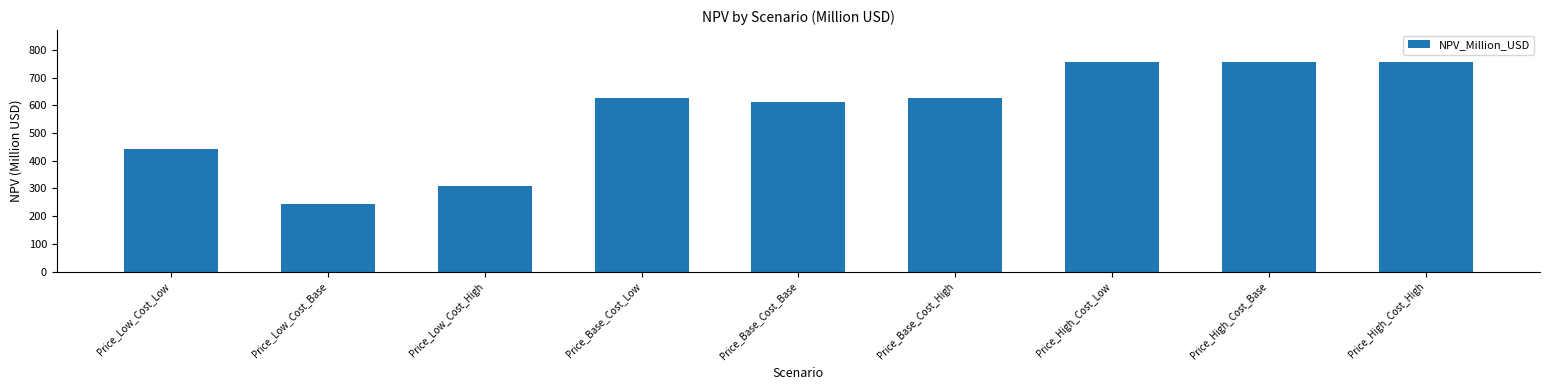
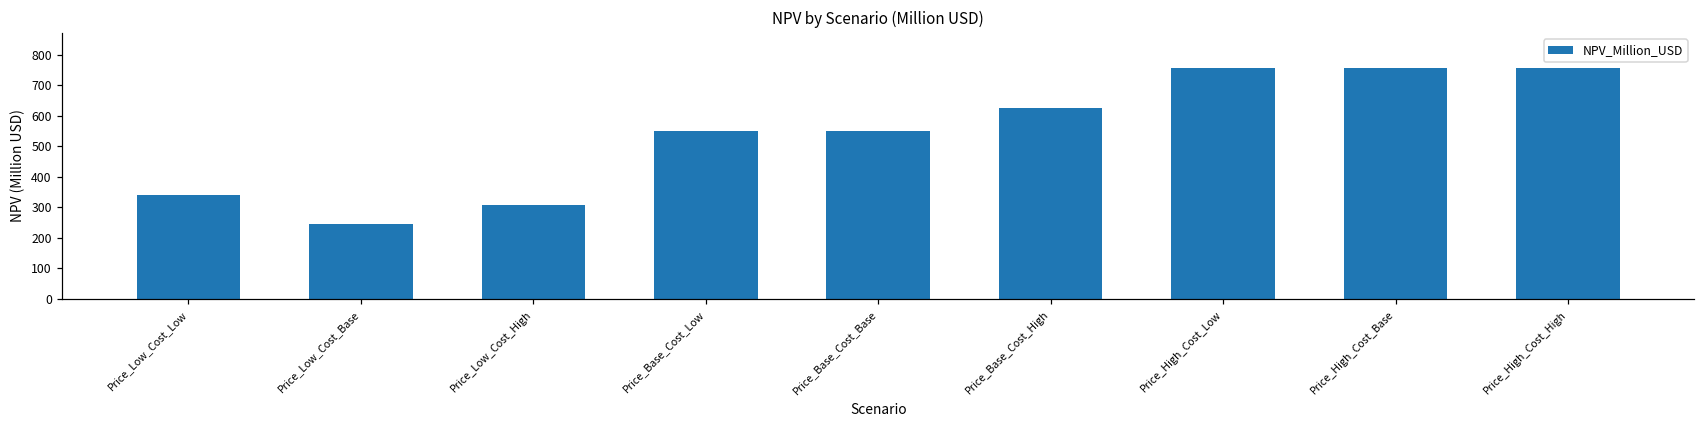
  {
-   "Price_Low_Cost_Low": 440,
+   "Price_Low_Cost_Low": 340,
    "Price_Low_Cost_Base": 250,
    "Price_Low_Cost_High": 310,
-   "Price_Base_Cost_Low": 630,
-   "Price_Base_Cost_Base": 610,
+   "Price_Base_Cost_Low": 550,
+   "Price_Base_Cost_Base": 550,
    "Price_Base_Cost_High": 630,
    "Price_High_Cost_Low": 760,
    "Price_High_Cost_Base": 760,
    "Price_High_Cost_High": 760
  }
